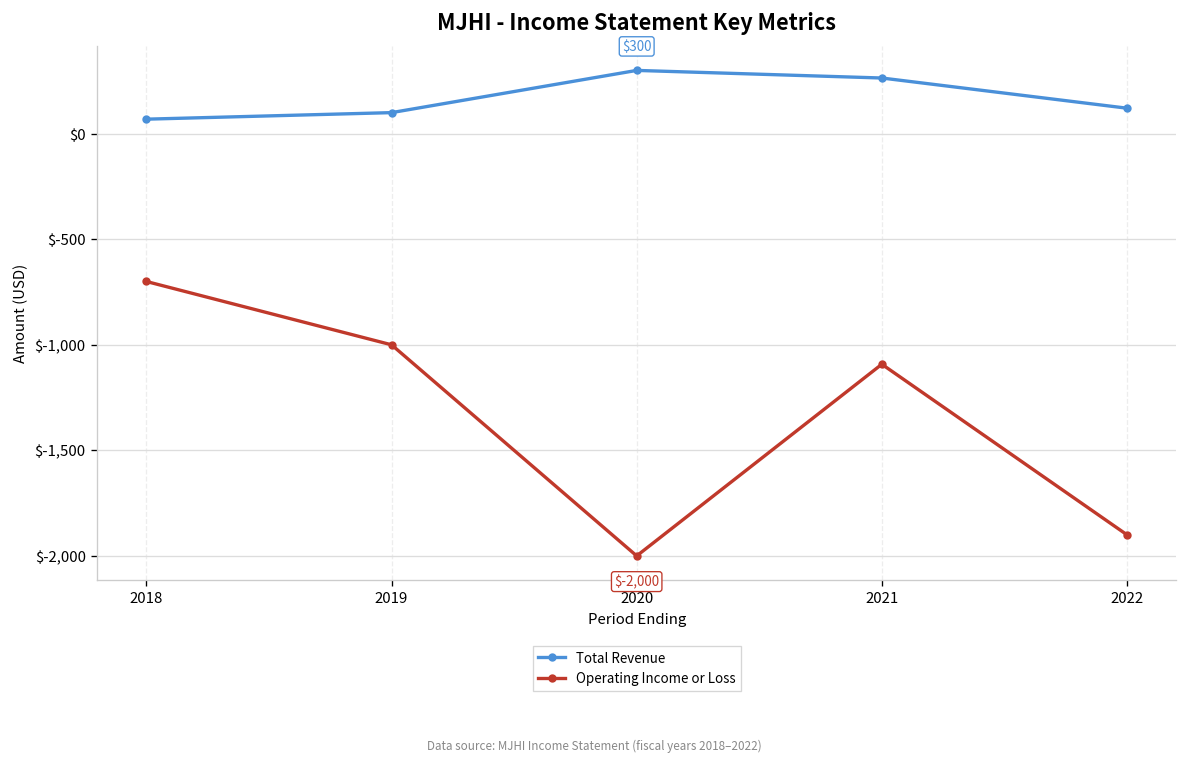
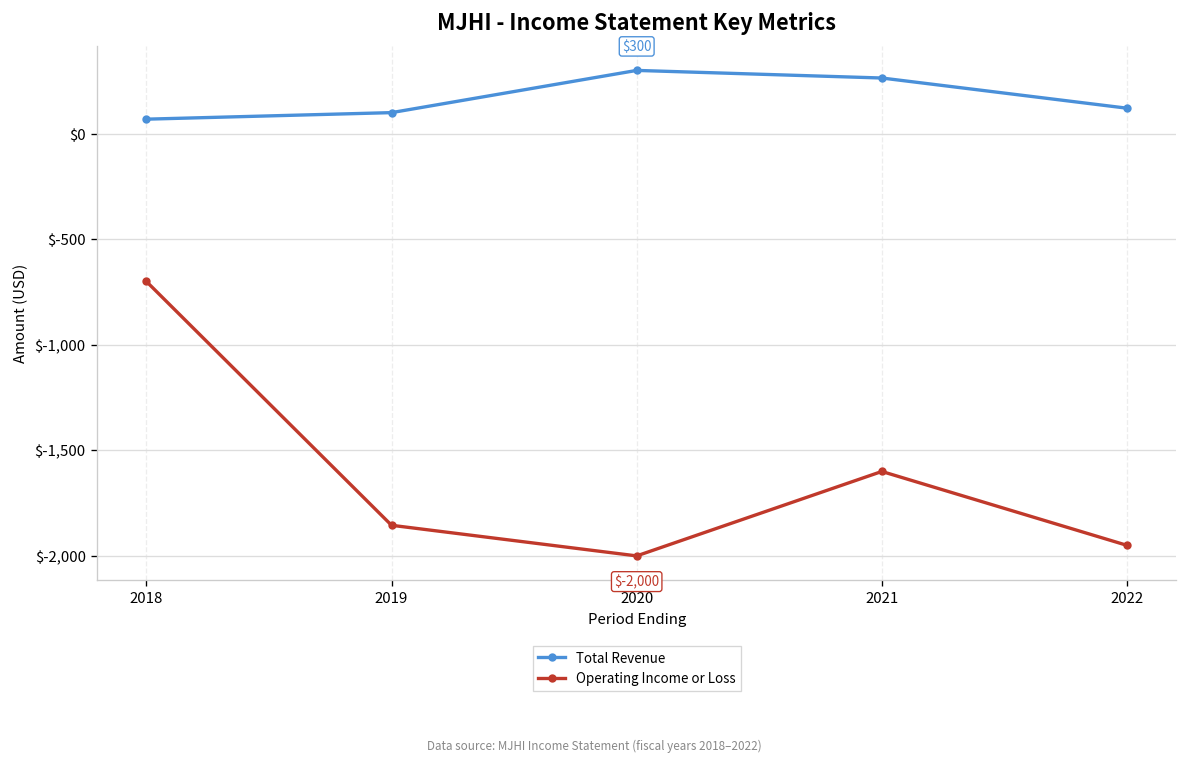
  {
    "Total Revenue": {
      "2018": "$70",
      "2019": "$100",
      "2021": "$260",
      "2022": "$120"
    },
    "Operating Income or Loss": {
      "2018": "$-700",
-     "2019": "$-1,000",
-     "2021": "$-1,090",
-     "2022": "$-1,900"
+     "2019": "$-1,860",
+     "2021": "$-1,600",
+     "2022": "$-1,950"
    }
  }
